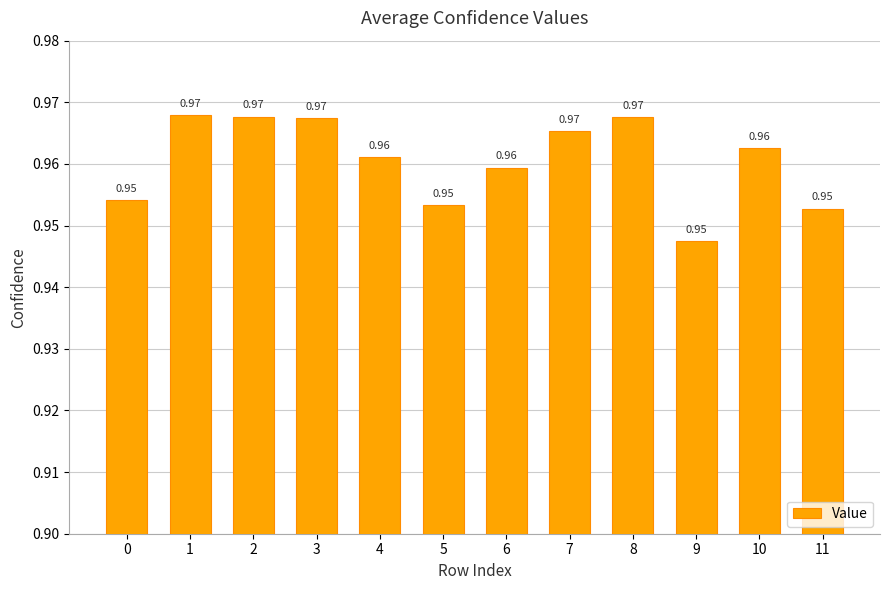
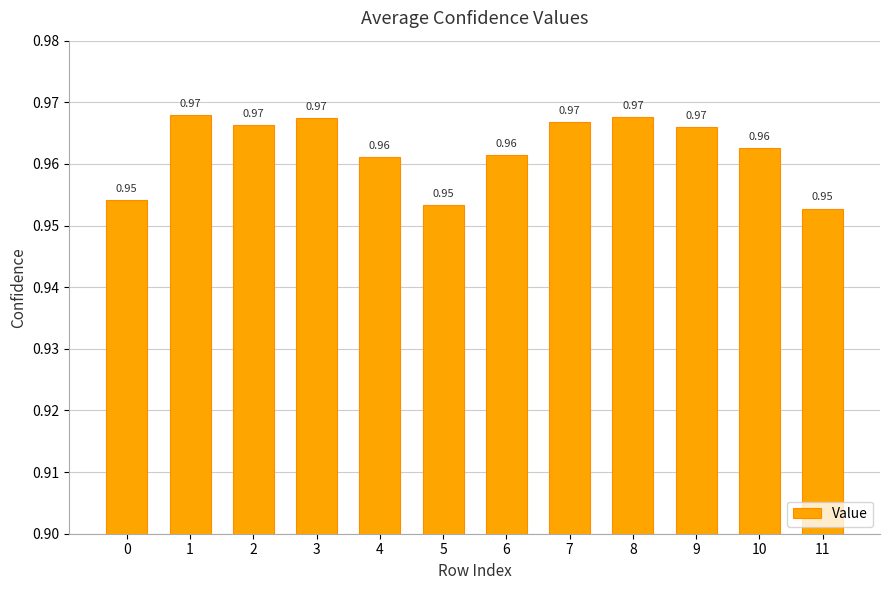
  {
    "0": 0.95,
    "1": 0.97,
-   "2": 0.968,
+   "2": 0.966,
    "3": 0.97,
    "4": 0.96,
    "5": 0.95,
-   "6": 0.959,
-   "7": 0.965,
+   "6": 0.961,
+   "7": 0.967,
    "8": 0.97,
-   "9": 0.95,
+   "9": 0.97,
    "10": 0.96,
    "11": 0.95
  }
